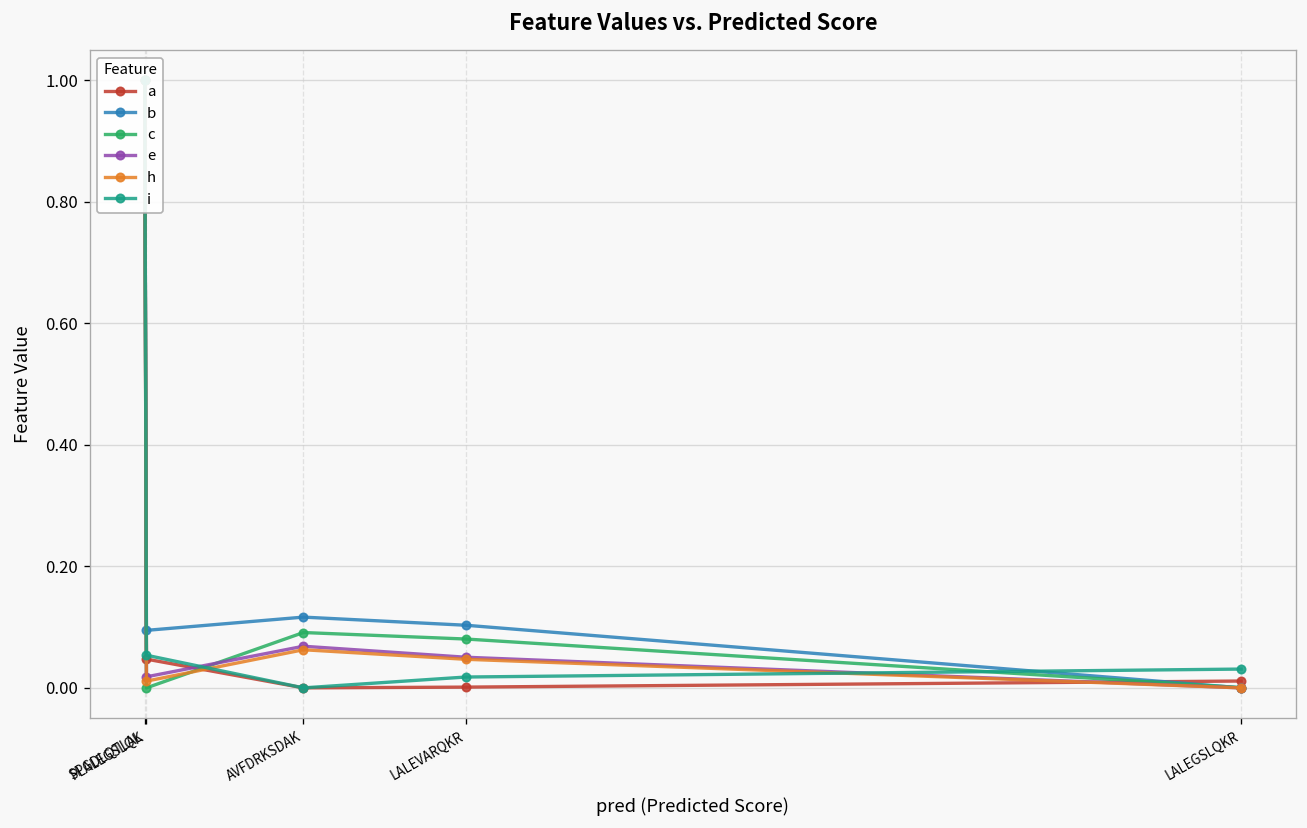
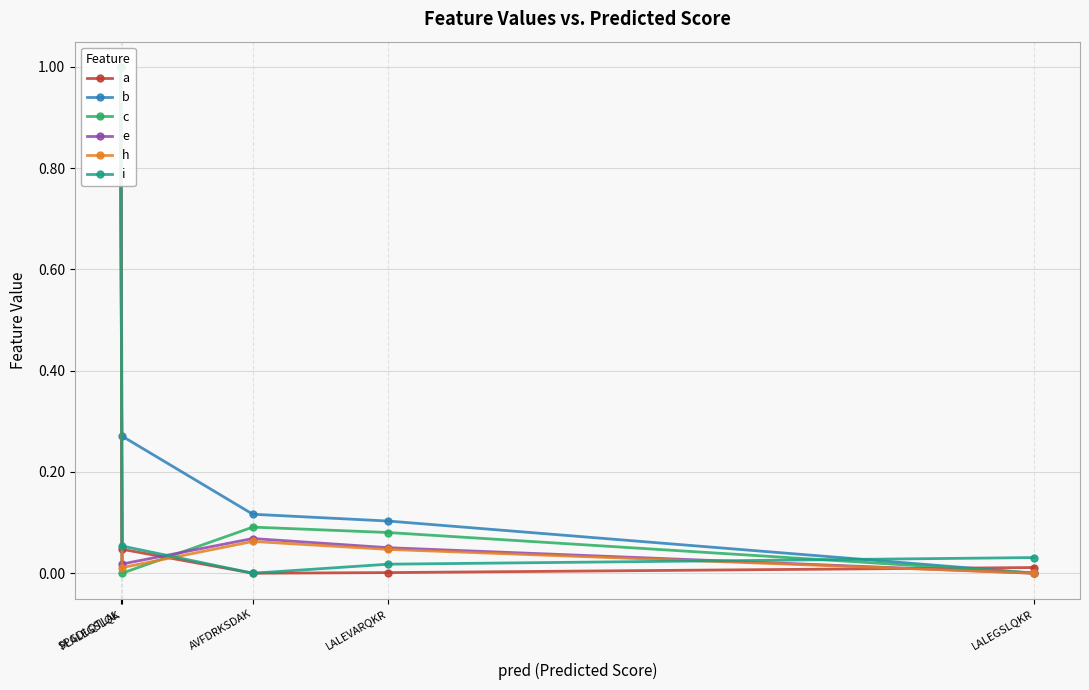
  {
    "a": {
      "PLALEGSLQK": 0.05,
      "LALEVARQKR": 0.00,
      "LALEGSLQKR": 0.01
    },
    "b": {
-     "PLALEGSLQK": 0.09,
+     "PLALEGSLQK": 0.27,
      "AVFDRKSDAK": 0.12,
      "LALEVARQKR": 0.10
    },
    "e": {
      "PLALEGSLQK": 0.02,
      "AVFDRKSDAK": 0.07
    },
    "h": {
      "PLALEGSLQK": 0.01,
      "AVFDRKSDAK": 0.06
    }
  }
